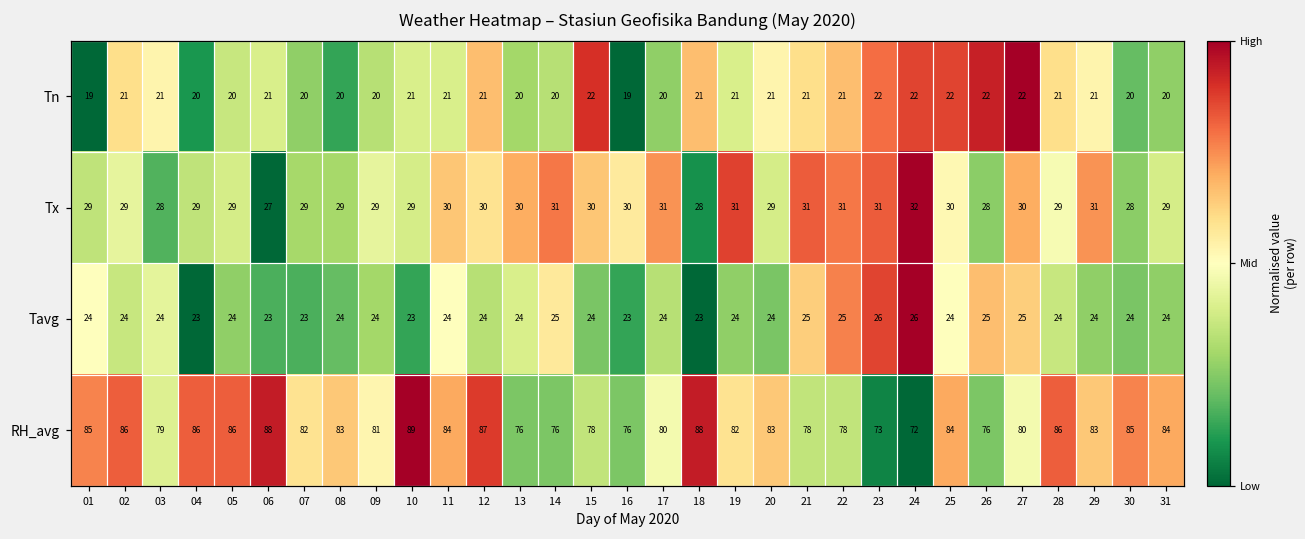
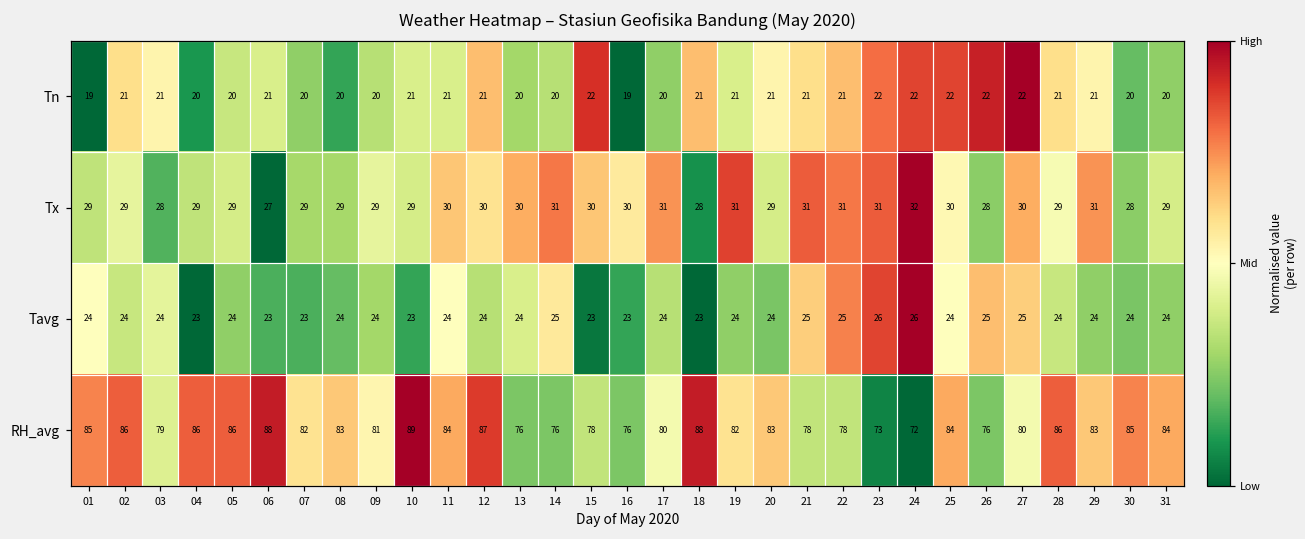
  {
    "Tn": {
      "01": 19,
      "02": 21,
      "03": 21,
      "04": 20,
      "05": 20,
      "06": 21,
      "07": 20,
      "08": 20,
      "09": 20,
      "10": 21,
      "11": 21,
      "12": 21,
      "13": 20,
      "14": 20,
      "15": 22,
      "16": 19,
      "17": 20,
      "18": 21,
      "19": 21,
      "20": 21,
      "21": 21,
      "22": 21,
      "23": 22,
      "24": 22,
      "25": 22,
      "26": 22,
      "27": 22,
      "28": 21,
      "29": 21,
      "30": 20,
      "31": 20
    },
    "Tx": {
      "01": 29,
      "02": 29,
      "03": 28,
      "04": 29,
      "05": 29,
      "06": 27,
      "07": 29,
      "08": 29,
      "09": 29,
      "10": 29,
      "11": 30,
      "12": 30,
      "13": 30,
      "14": 31,
      "15": 30,
      "16": 30,
      "17": 31,
      "18": 28,
      "19": 31,
      "20": 29,
      "21": 31,
      "22": 31,
      "23": 31,
      "24": 32,
      "25": 30,
      "26": 28,
      "27": 30,
      "28": 29,
      "29": 31,
      "30": 28,
      "31": 29
    },
    "Tavg": {
      "01": 24,
      "02": 24,
      "03": 24,
      "04": 23,
      "05": 24,
      "06": 23,
      "07": 23,
      "08": 24,
      "09": 24,
      "10": 23,
      "11": 24,
      "12": 24,
      "13": 24,
      "14": 25,
-     "15": 24,
+     "15": 23,
      "16": 23,
      "17": 24,
      "18": 23,
      "19": 24,
      "20": 24,
      "21": 25,
      "22": 25,
      "23": 26,
      "24": 26,
      "25": 24,
      "26": 25,
      "27": 25,
      "28": 24,
      "29": 24,
      "30": 24,
      "31": 24
    },
    "RH_avg": {
      "01": 85,
      "02": 86,
      "03": 79,
      "04": 86,
      "05": 86,
      "06": 88,
      "07": 82,
      "08": 83,
      "09": 81,
      "10": 89,
      "11": 84,
      "12": 87,
      "13": 76,
      "14": 76,
      "15": 78,
      "16": 76,
      "17": 80,
      "18": 88,
      "19": 82,
      "20": 83,
      "21": 78,
      "22": 78,
      "23": 73,
      "24": 72,
      "25": 84,
      "26": 76,
      "27": 80,
      "28": 86,
      "29": 83,
      "30": 85,
      "31": 84
    }
  }
